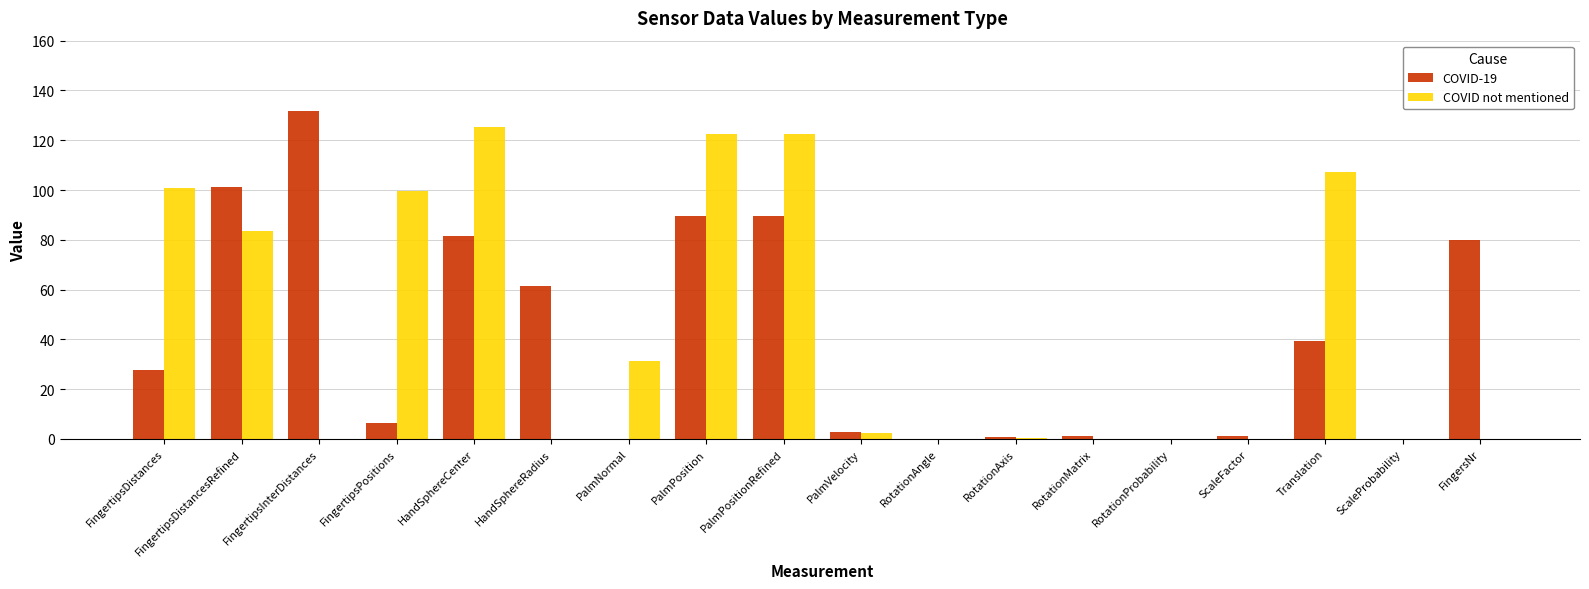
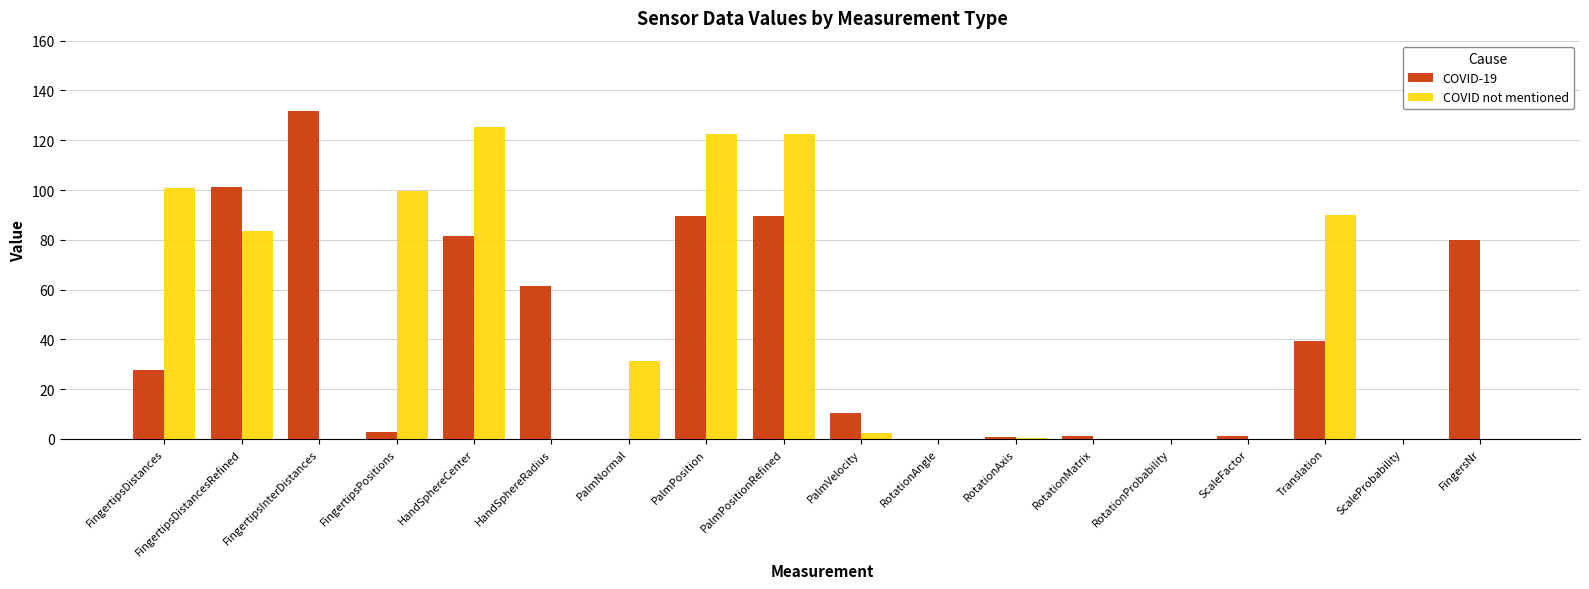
  {
    "COVID-19": {
      "FingertipsDistances": 28,
      "FingertipsDistancesRefined": 101,
      "FingertipsInterDistances": 132,
-     "FingertipsPositions": 7,
+     "FingertipsPositions": 3,
      "HandSphereCenter": 82,
      "HandSphereRadius": 62,
      "PalmPosition": 90,
      "PalmPositionRefined": 90,
-     "PalmVelocity": 3,
+     "PalmVelocity": 10,
      "RotationProbability": 0,
      "Translation": 39,
      "ScaleProbability": 0,
      "FingersNr": 80
    },
    "COVID not mentioned": {
      "FingertipsDistances": 101,
      "FingertipsDistancesRefined": 84,
      "FingertipsInterDistances": 0,
      "FingertipsPositions": 100,
      "HandSphereCenter": 125,
      "HandSphereRadius": 0,
      "PalmNormal": 31,
      "PalmPosition": 123,
      "PalmPositionRefined": 122,
      "PalmVelocity": 2,
      "RotationAngle": 0,
      "RotationProbability": 0,
      "ScaleFactor": 0,
-     "Translation": 107,
+     "Translation": 90,
      "ScaleProbability": 0,
      "FingersNr": 0
    }
  }
